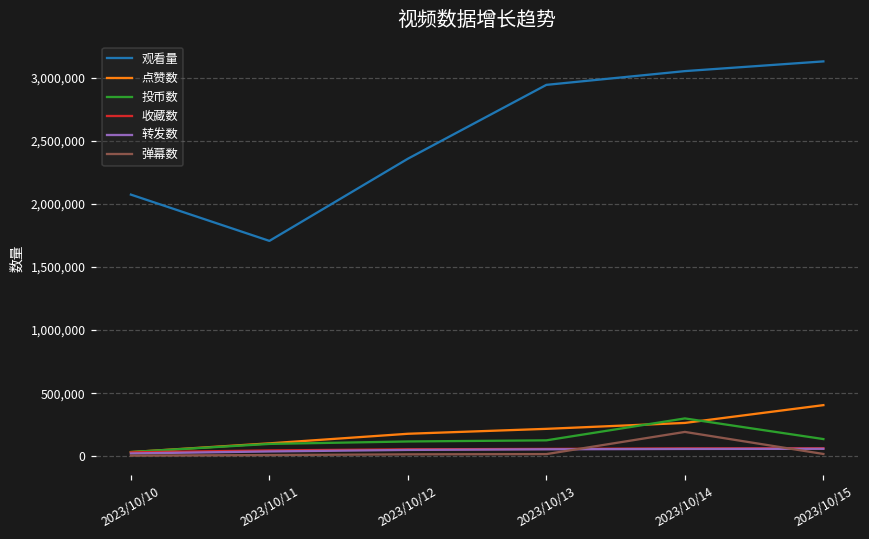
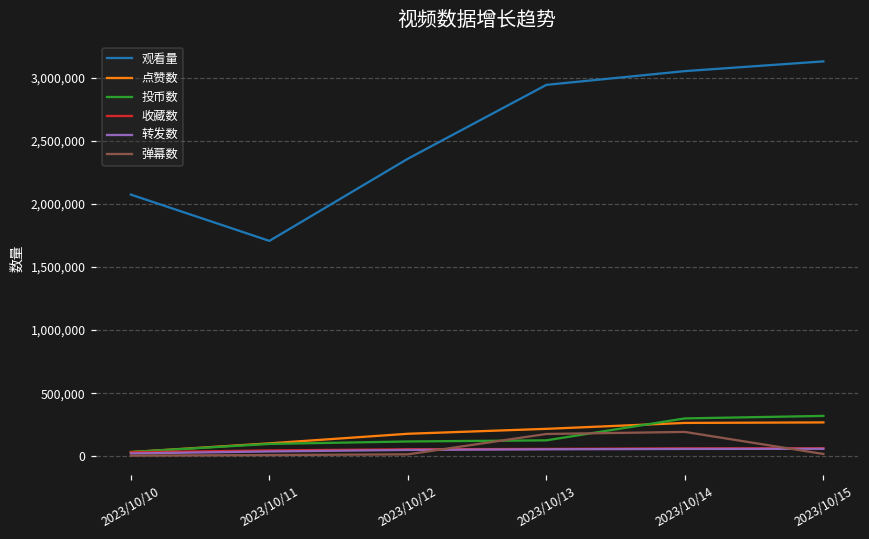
  {
    "观看量": {
      "2023/10/10": "2,070,000",
      "2023/10/11": "1,710,000",
      "2023/10/12": "2,360,000",
      "2023/10/13": "2,940,000",
      "2023/10/14": "3,050,000",
      "2023/10/15": "3,130,000"
    },
    "点赞数": {
      "2023/10/12": "180,000",
      "2023/10/13": "220,000",
      "2023/10/14": "270,000",
-     "2023/10/15": "410,000"
+     "2023/10/15": "270,000"
    },
    "投币数": {
      "2023/10/12": "120,000",
      "2023/10/13": "130,000",
      "2023/10/14": "300,000",
-     "2023/10/15": "140,000"
+     "2023/10/15": "320,000"
    },
    "弹幕数": {
      "2023/10/11": "10,000",
      "2023/10/12": "20,000",
-     "2023/10/13": "20,000",
+     "2023/10/13": "180,000",
      "2023/10/14": "190,000",
      "2023/10/15": "20,000"
    }
  }
